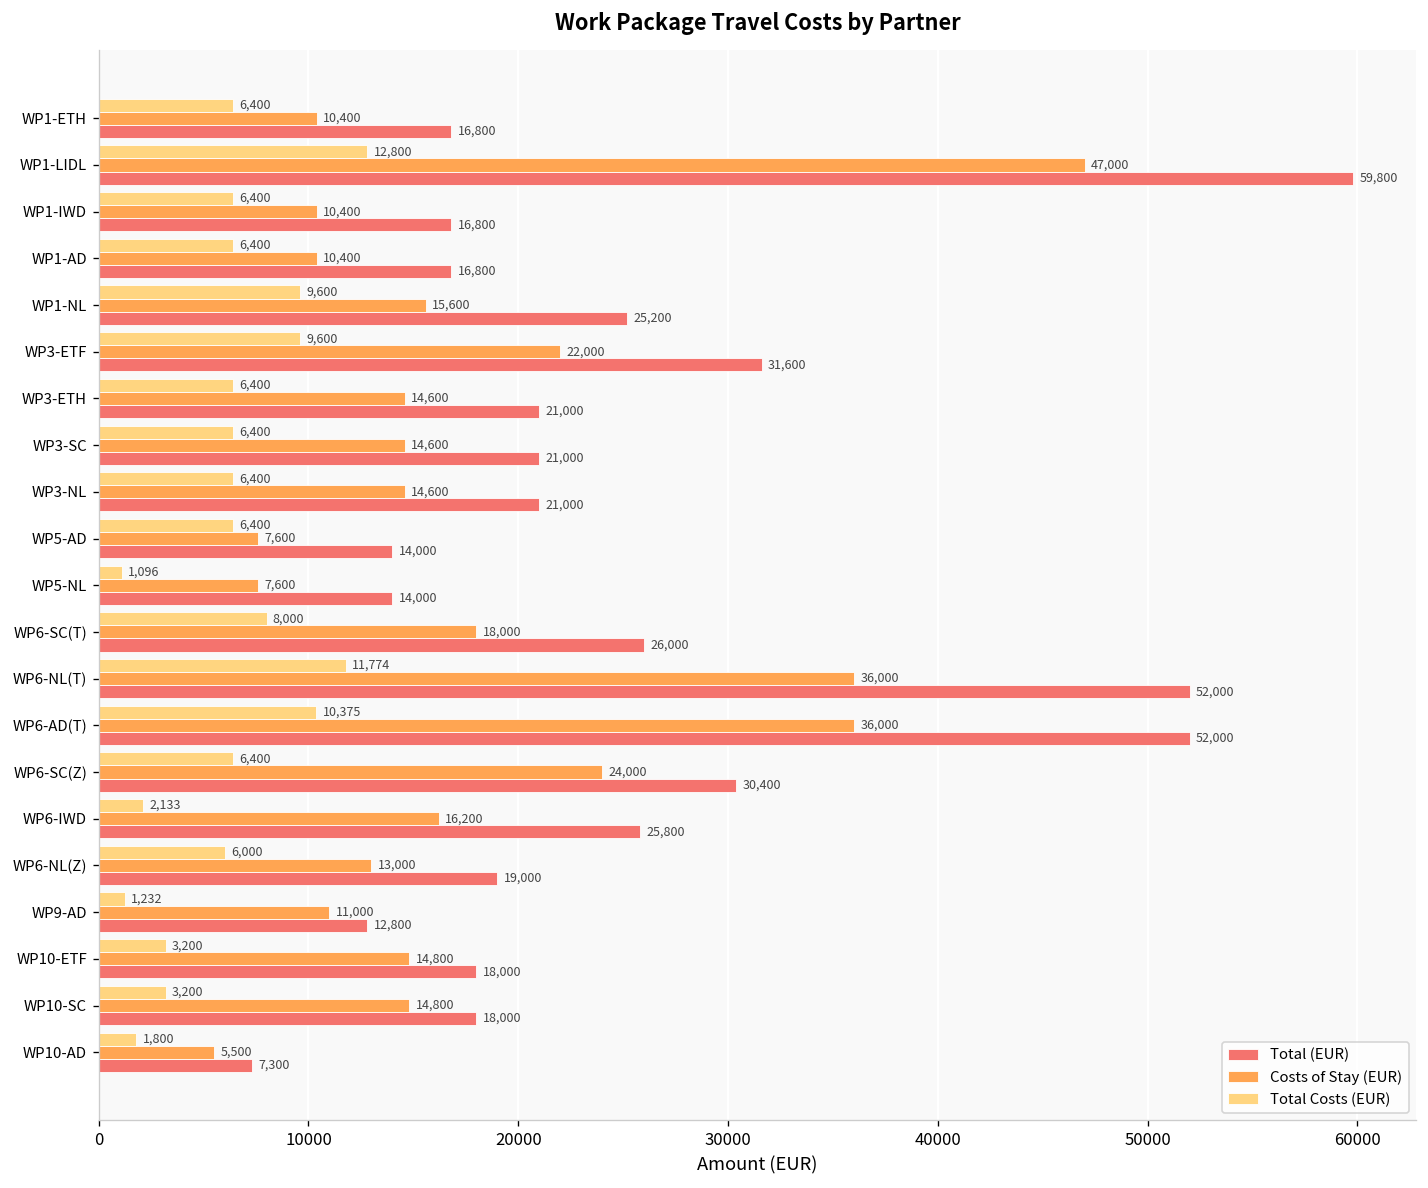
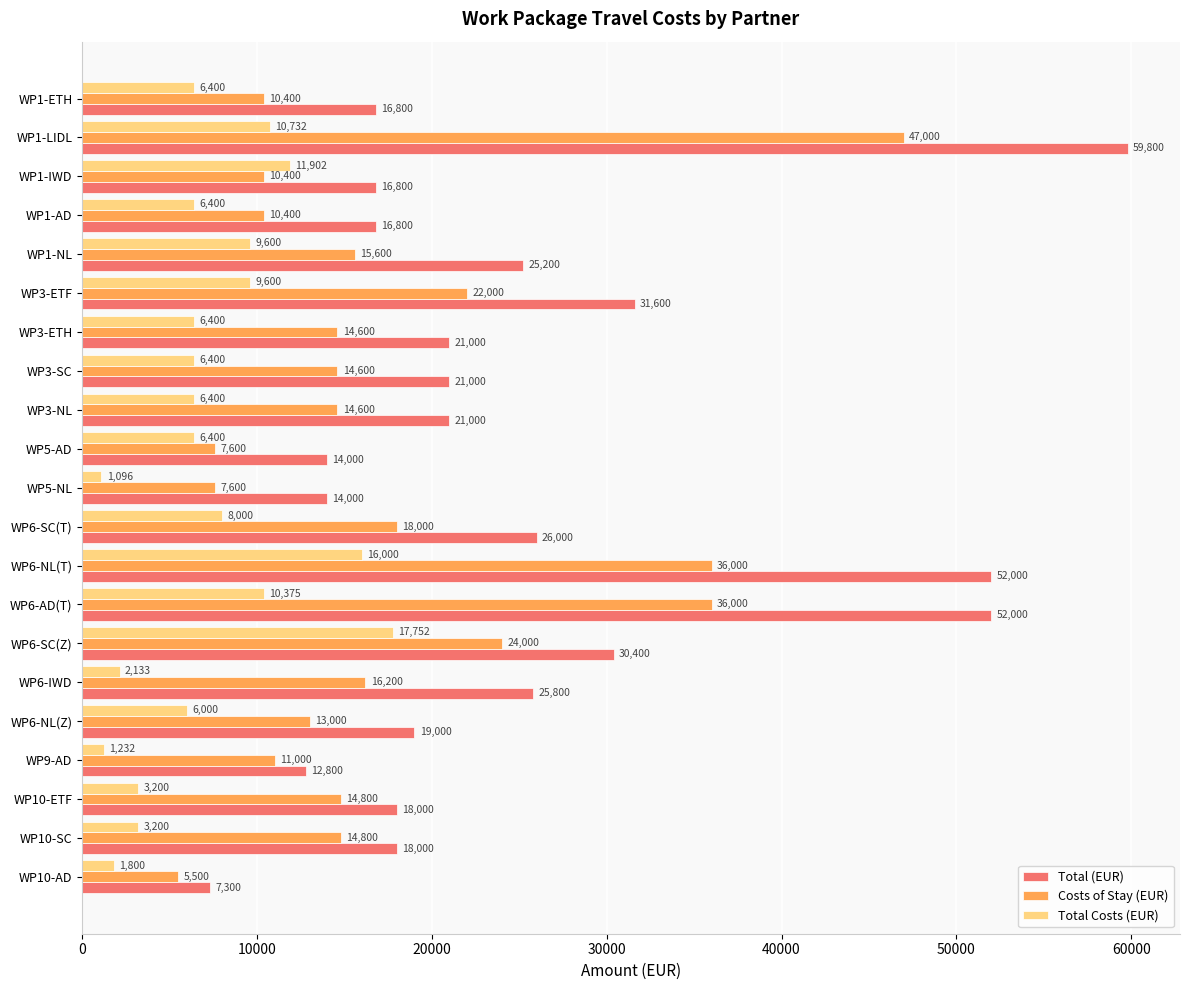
  {
    "Total Costs (EUR)": {
      "WP1-ETH": "6,400",
-     "WP1-LIDL": "12,800",
-     "WP1-IWD": "6,400",
+     "WP1-LIDL": "10,732",
+     "WP1-IWD": "11,902",
      "WP1-AD": "6,400",
      "WP1-NL": "9,600",
      "WP3-ETF": "9,600",
      "WP3-ETH": "6,400",
      "WP3-SC": "6,400",
      "WP3-NL": "6,400",
      "WP5-AD": "6,400",
      "WP5-NL": "1,096",
      "WP6-SC(T)": "8,000",
-     "WP6-NL(T)": "11,774",
+     "WP6-NL(T)": "16,000",
      "WP6-AD(T)": "10,375",
-     "WP6-SC(Z)": "6,400",
+     "WP6-SC(Z)": "17,752",
      "WP6-IWD": "2,133",
      "WP6-NL(Z)": "6,000",
      "WP9-AD": "1,232",
      "WP10-ETF": "3,200",
      "WP10-SC": "3,200",
      "WP10-AD": "1,800"
    }
  }
